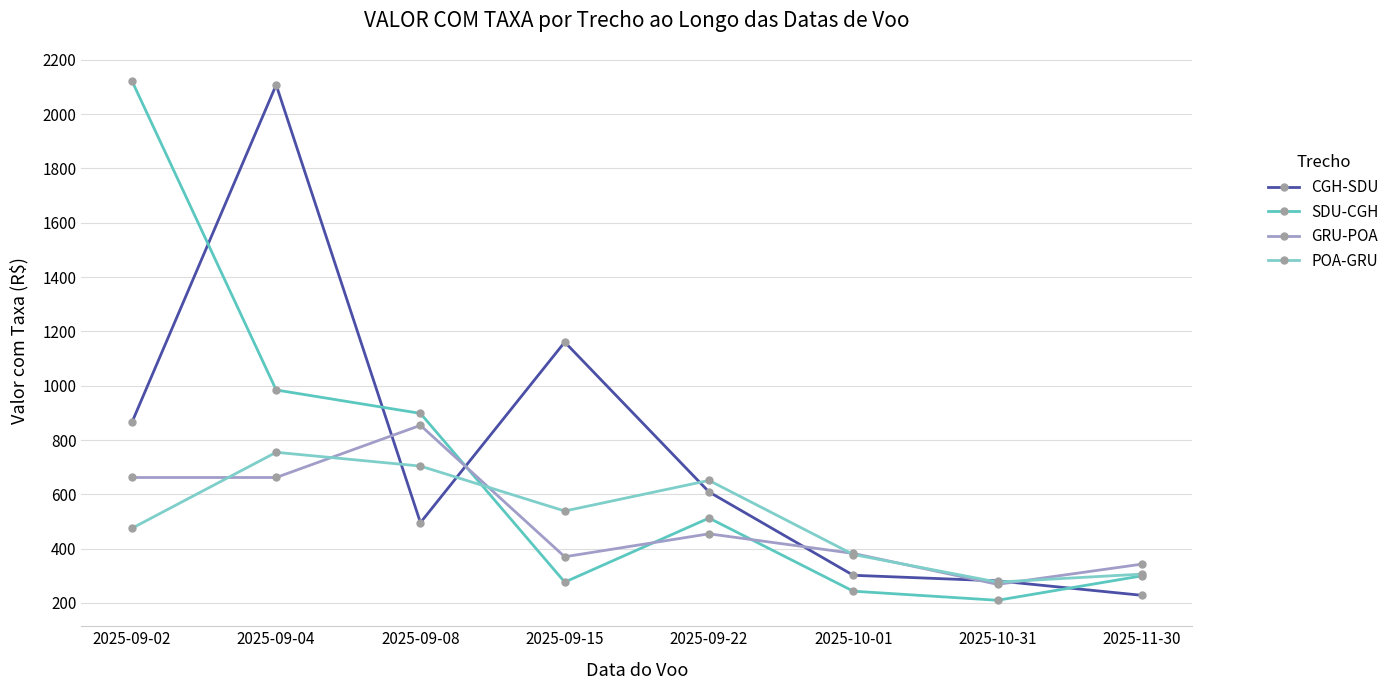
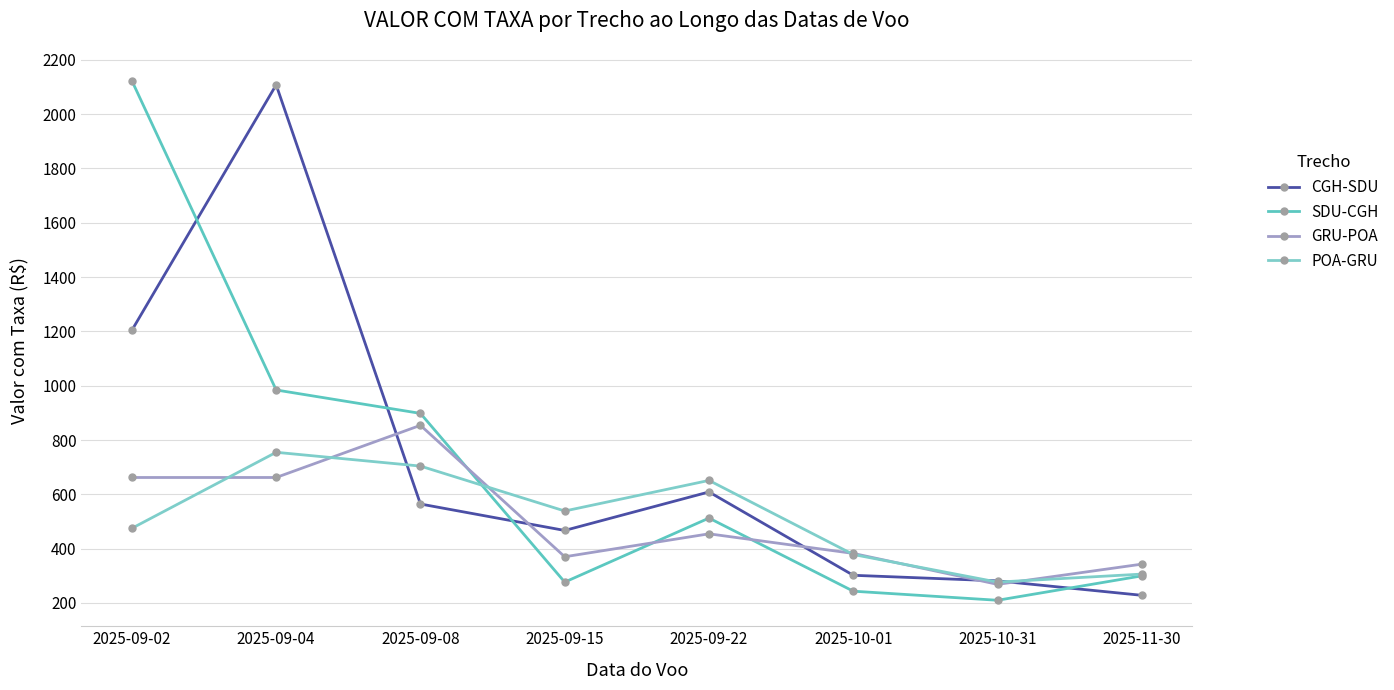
  {
    "CGH-SDU": {
-     "2025-09-02": 860,
+     "2025-09-02": 1200,
      "2025-09-04": 2110,
-     "2025-09-08": 500,
-     "2025-09-15": 1160,
+     "2025-09-08": 560,
+     "2025-09-15": 470,
      "2025-09-22": 610,
      "2025-10-01": 300,
      "2025-11-30": 230
    }
  }
